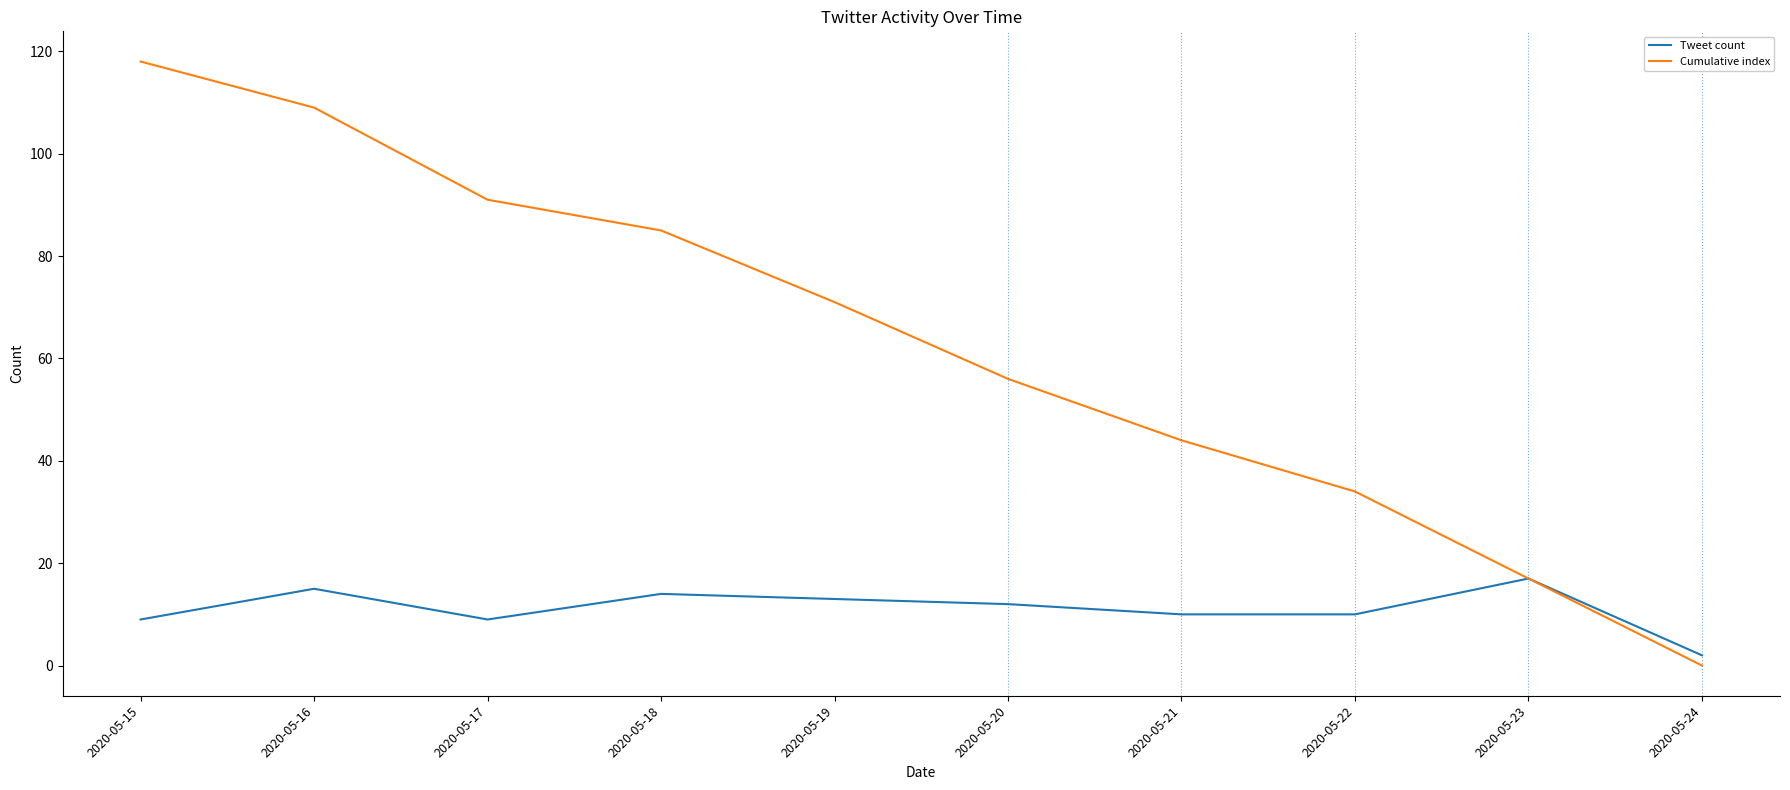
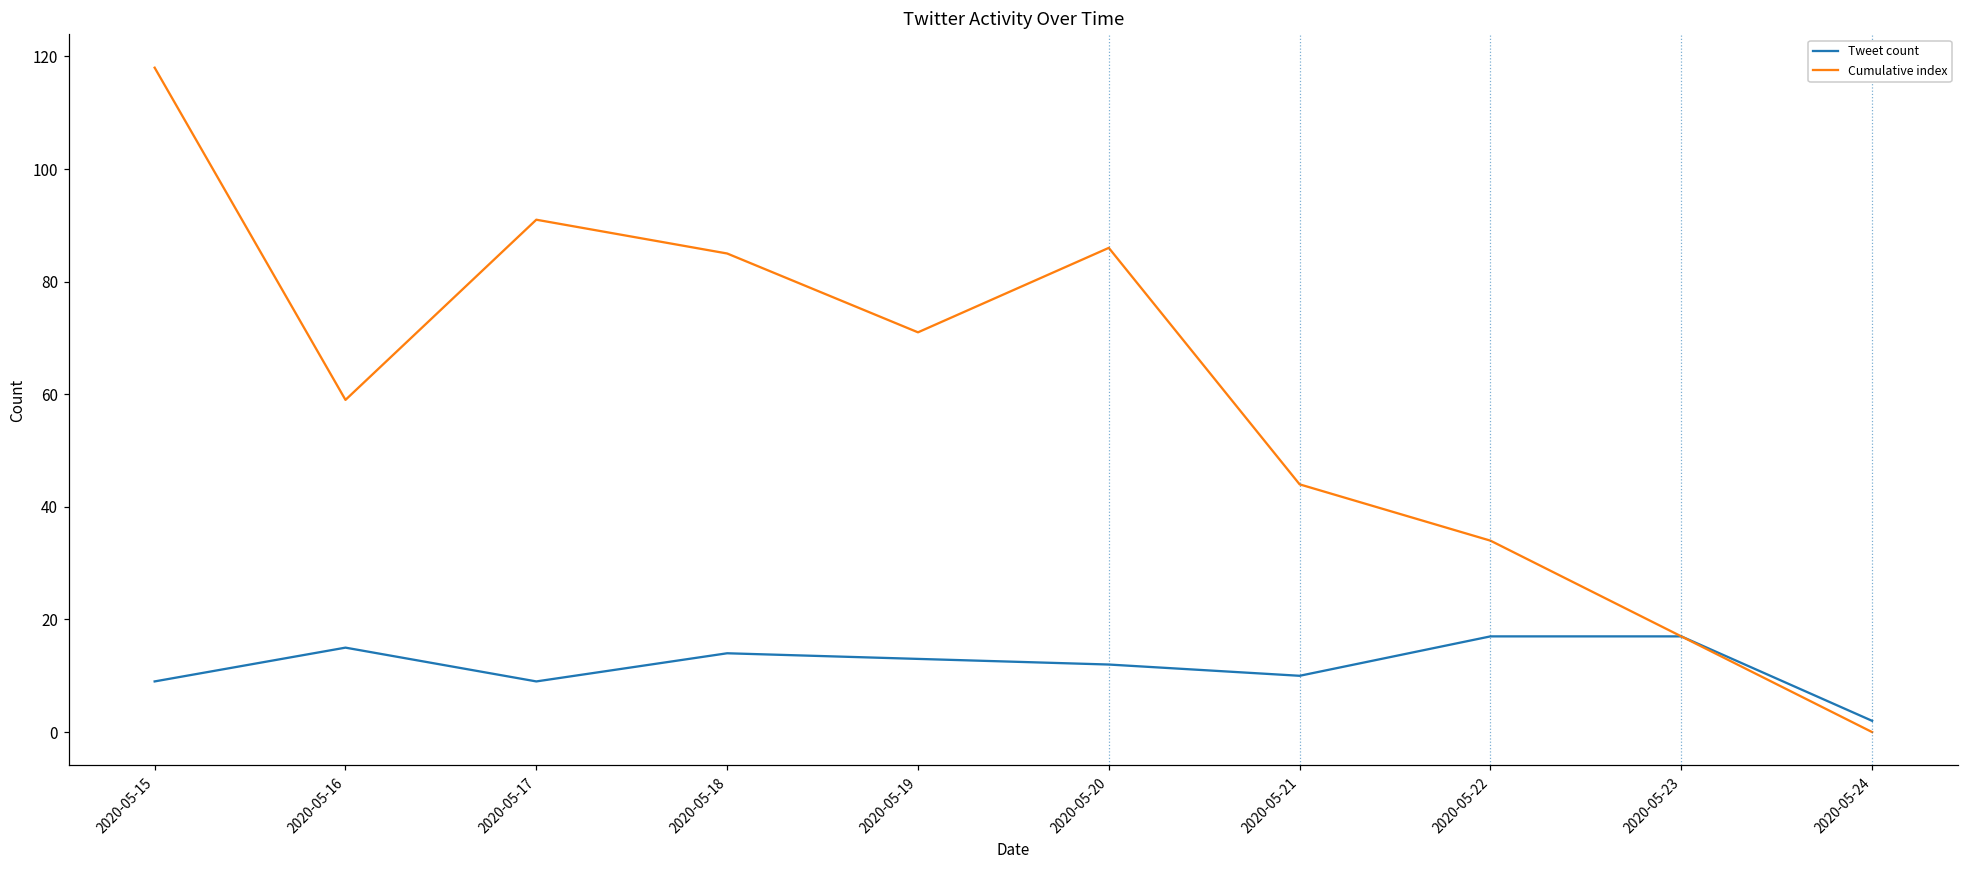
  {
    "Tweet count": {
      "2020-05-15": 9,
      "2020-05-16": 15,
      "2020-05-17": 9,
      "2020-05-18": 14,
      "2020-05-19": 13,
      "2020-05-20": 12,
      "2020-05-21": 10,
-     "2020-05-22": 10,
+     "2020-05-22": 17,
      "2020-05-24": 2
    },
    "Cumulative index": {
      "2020-05-15": 118,
-     "2020-05-16": 109,
+     "2020-05-16": 59,
      "2020-05-17": 91,
      "2020-05-18": 85,
      "2020-05-19": 71,
-     "2020-05-20": 56,
+     "2020-05-20": 86,
      "2020-05-21": 44,
      "2020-05-22": 34,
      "2020-05-24": 0
    }
  }
